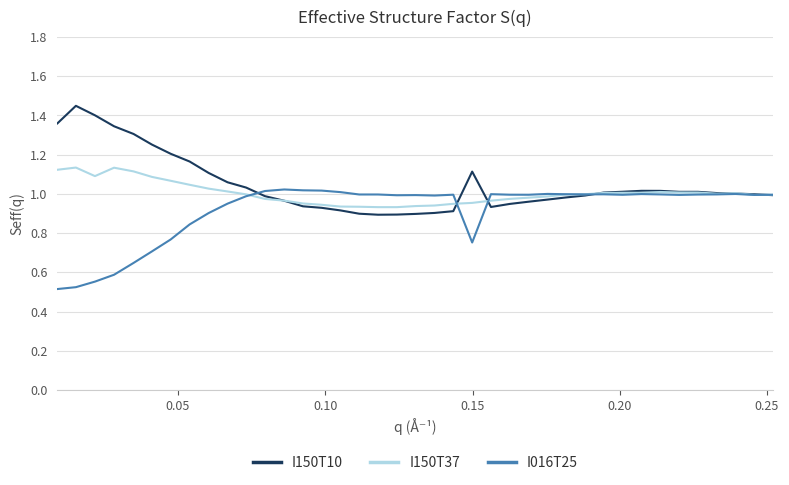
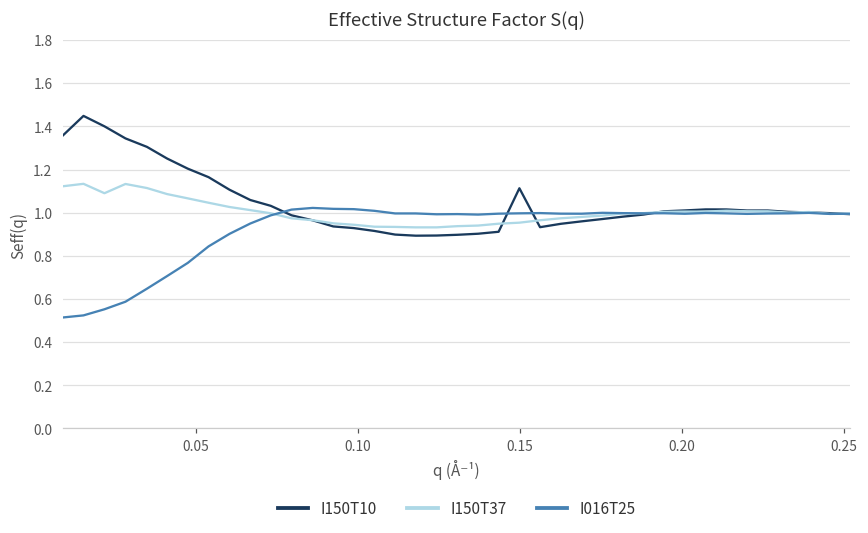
  {
    "I150T10": {
      "0.15": 1.11
    },
    "I150T37": {
      "0.15": 0.95
    },
    "I016T25": {
-     "0.15": 0.75
+     "0.15": 1.00
    }
  }
